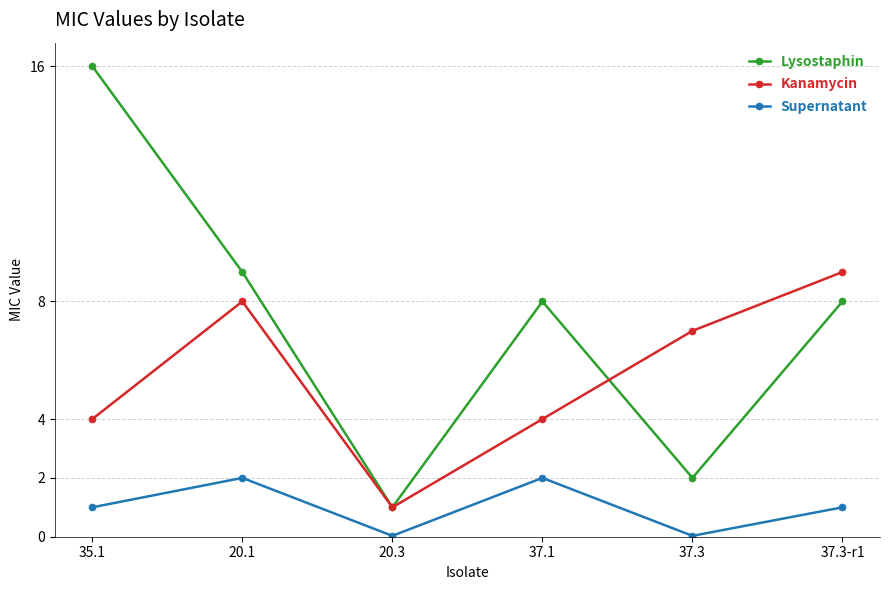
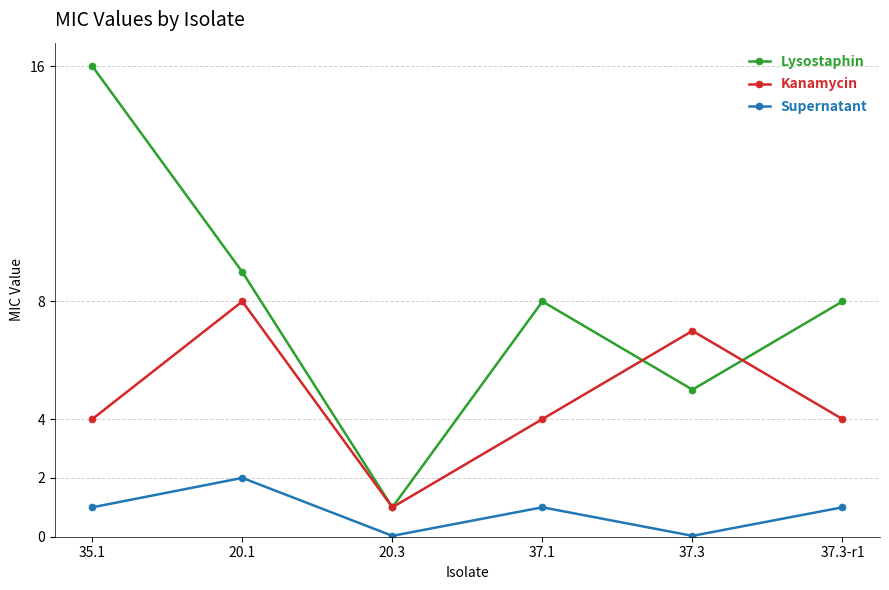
  {
    "Lysostaphin": {
      "35.1": 16,
      "20.1": 9,
      "37.1": 8,
-     "37.3": 2,
+     "37.3": 5,
      "37.3-r1": 8
    },
    "Kanamycin": {
      "35.1": 4,
      "20.1": 8,
      "37.1": 4,
      "37.3": 7,
-     "37.3-r1": 9
+     "37.3-r1": 4
    },
    "Supernatant": {
      "35.1": 1,
      "20.1": 2,
      "20.3": 0,
-     "37.1": 2,
+     "37.1": 1,
      "37.3": 0,
      "37.3-r1": 1
    }
  }
